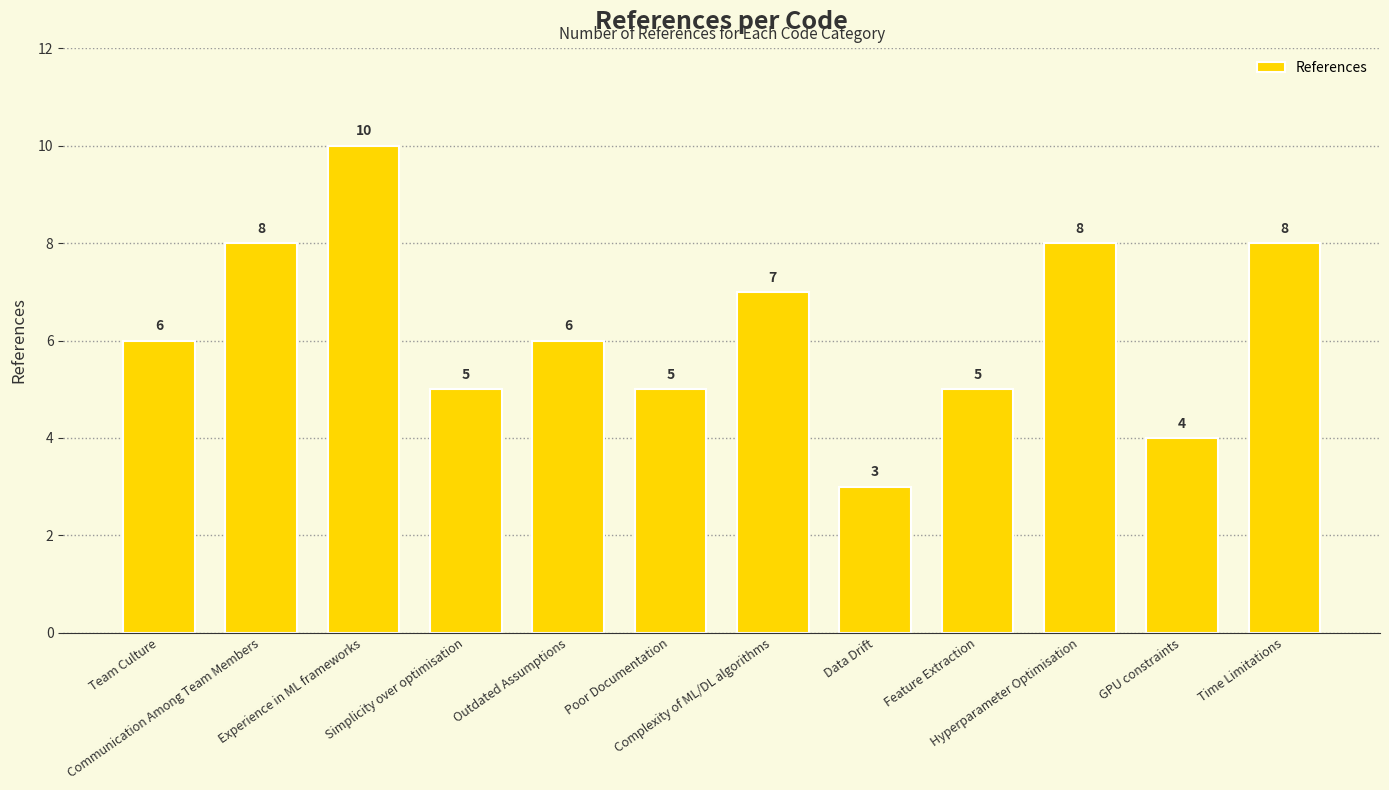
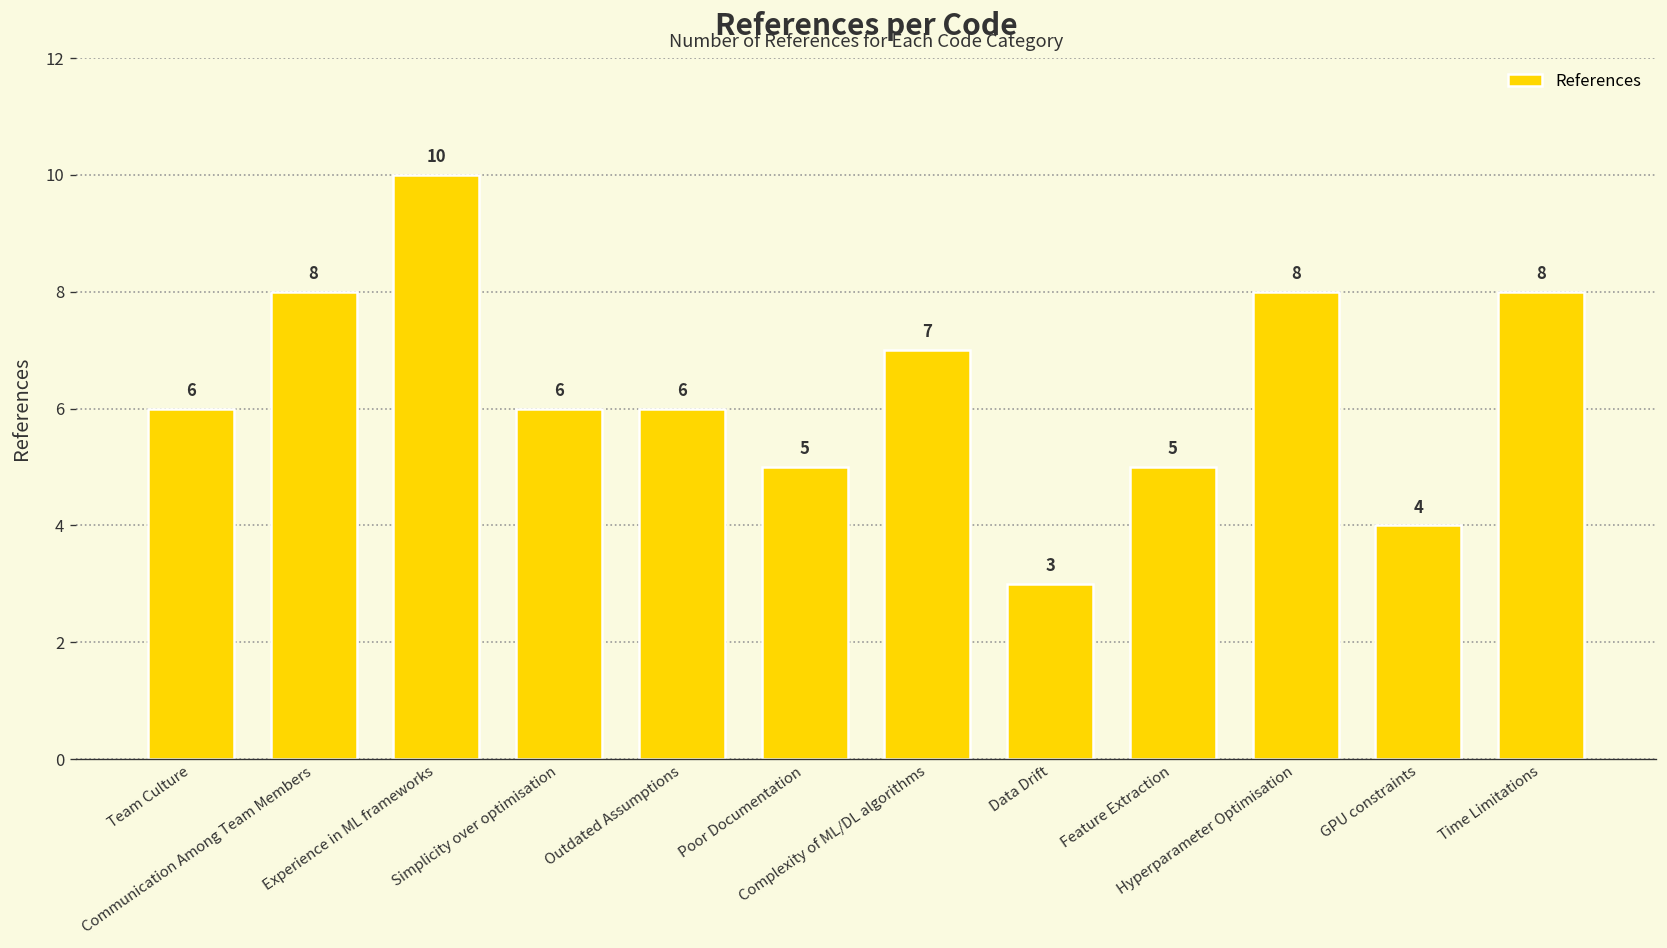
  {
    "Team Culture": 6,
    "Communication Among Team Members": 8,
    "Experience in ML frameworks": 10,
-   "Simplicity over optimisation": 5,
+   "Simplicity over optimisation": 6,
    "Outdated Assumptions": 6,
    "Poor Documentation": 5,
    "Complexity of ML/DL algorithms": 7,
    "Data Drift": 3,
    "Feature Extraction": 5,
    "Hyperparameter Optimisation": 8,
    "GPU constraints": 4,
    "Time Limitations": 8
  }
